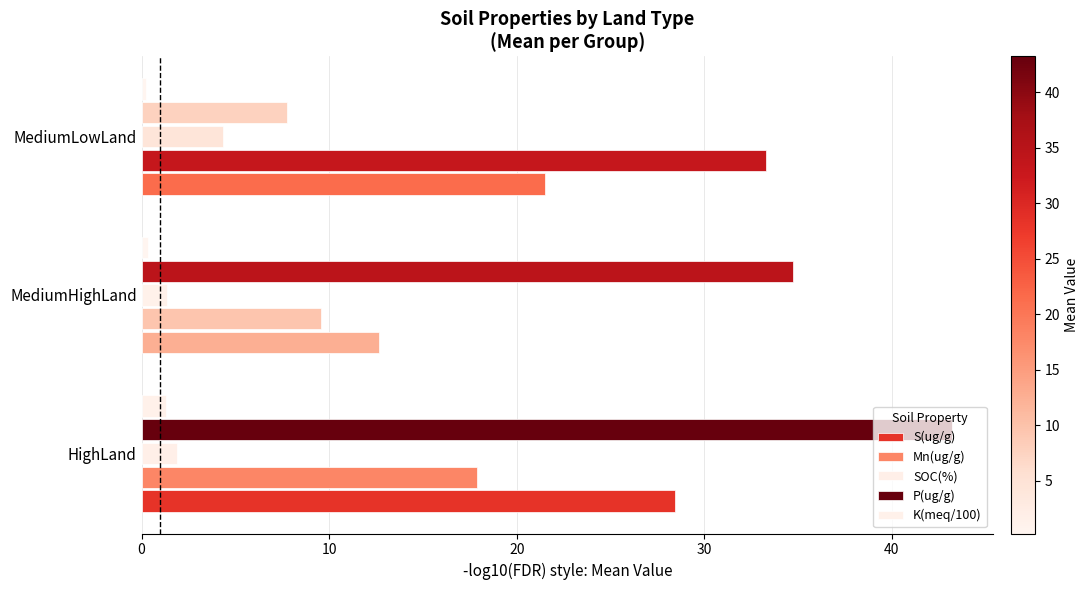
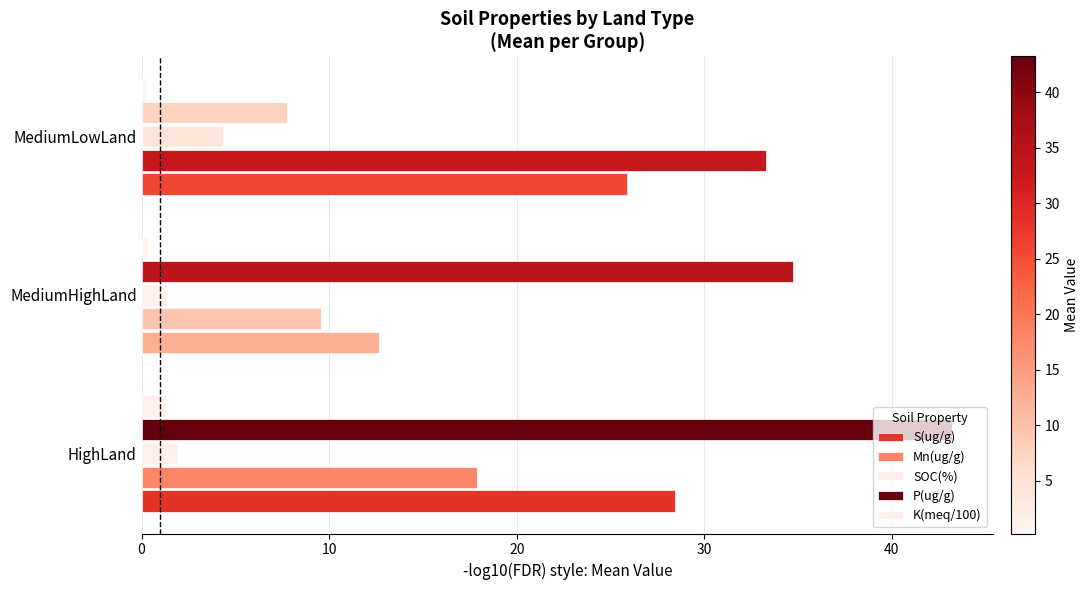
  {
    "S(ug/g)": {
-     "MediumLowLand": 21.5,
+     "MediumLowLand": 25.9,
      "MediumHighLand": 12.6,
      "HighLand": 28.4
    },
    "Mn(ug/g)": {
      "MediumLowLand": 33.3,
      "MediumHighLand": 9.6,
      "HighLand": 17.9
    },
    "P(ug/g)": {
      "MediumLowLand": 7.7,
      "MediumHighLand": 34.7
    }
  }
